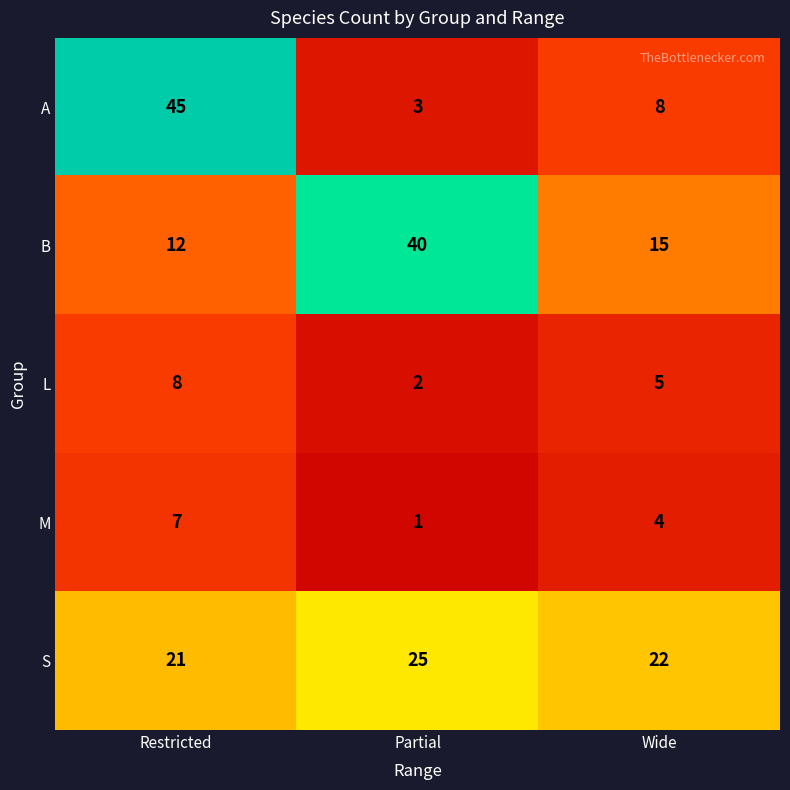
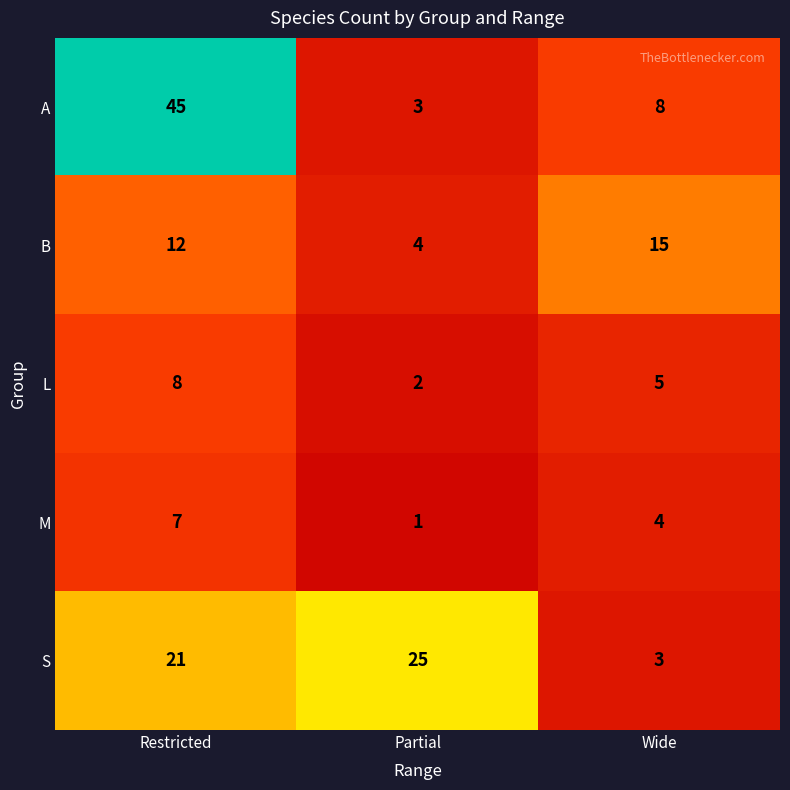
  {
    "A": {
      "Restricted": 45,
      "Partial": 3
    },
    "B": {
      "Restricted": 12,
-     "Partial": 40,
+     "Partial": 4,
      "Wide": 15
    },
    "L": {
      "Restricted": 8,
      "Partial": 2,
      "Wide": 5
    },
    "M": {
      "Restricted": 7,
      "Partial": 1,
      "Wide": 4
    },
    "S": {
      "Restricted": 21,
      "Partial": 25,
-     "Wide": 22
+     "Wide": 3
    }
  }
